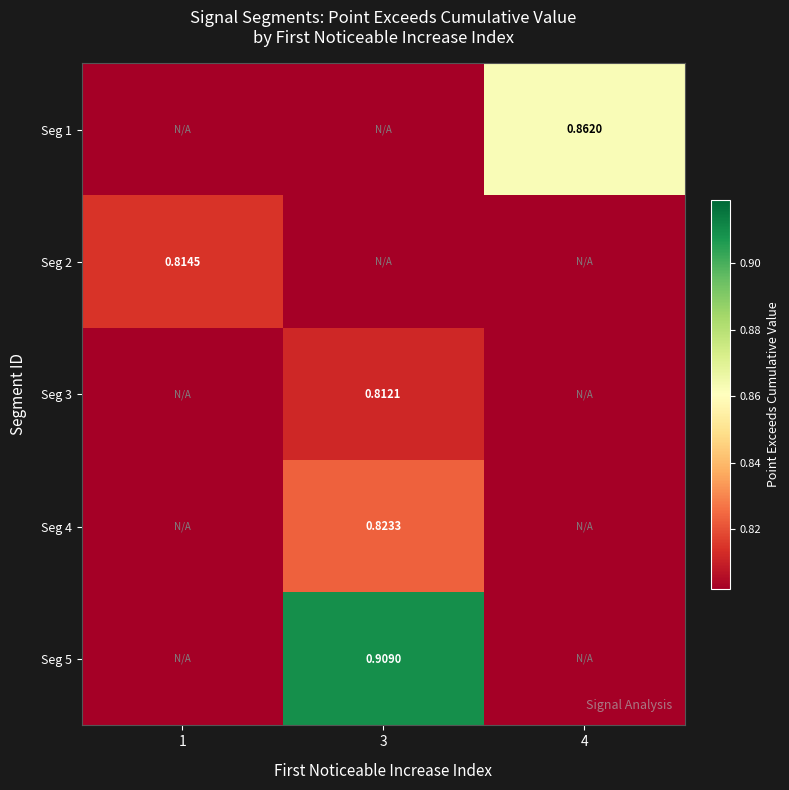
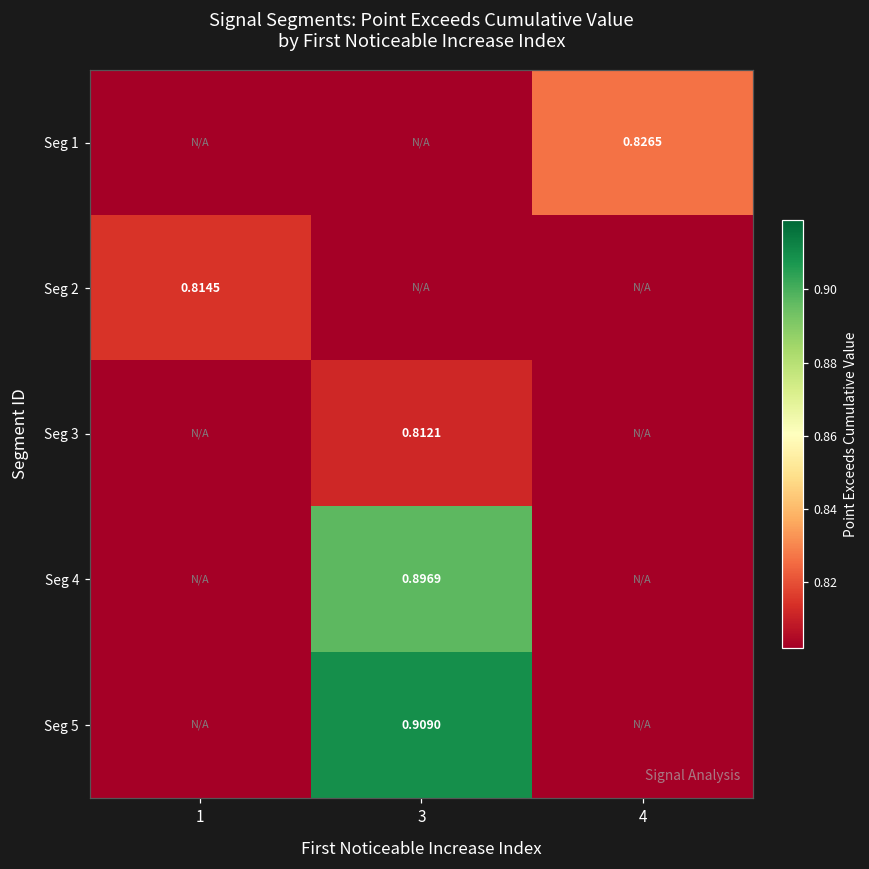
  {
    "Seg 1": {
-     "4": 0.8620
+     "4": 0.8265
    },
    "Seg 2": {
      "1": 0.8145
    },
    "Seg 3": {
      "3": 0.8121
    },
    "Seg 4": {
-     "3": 0.8233
+     "3": 0.8969
    },
    "Seg 5": {
      "3": 0.9090
    }
  }
